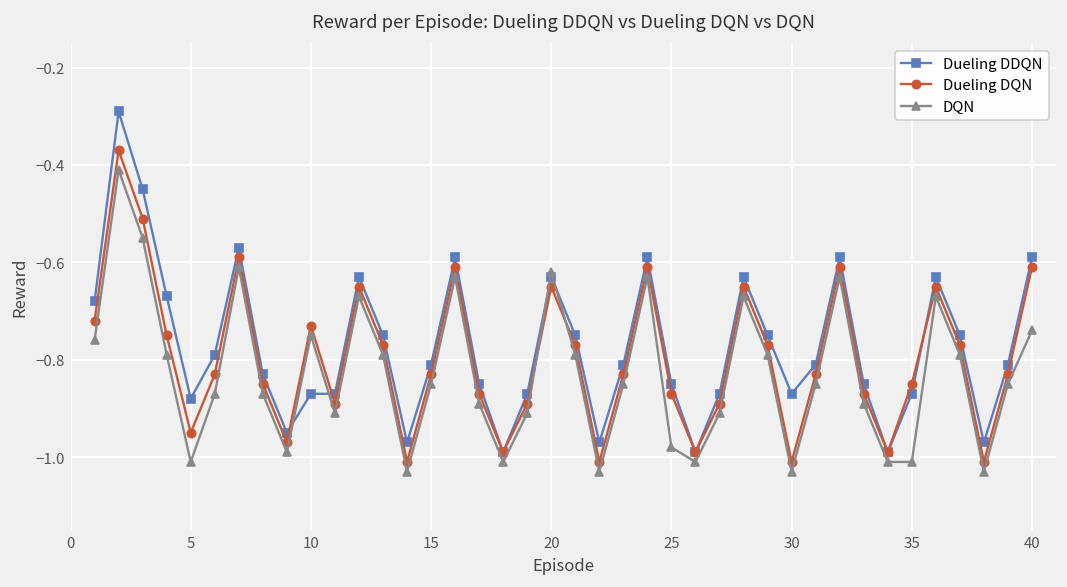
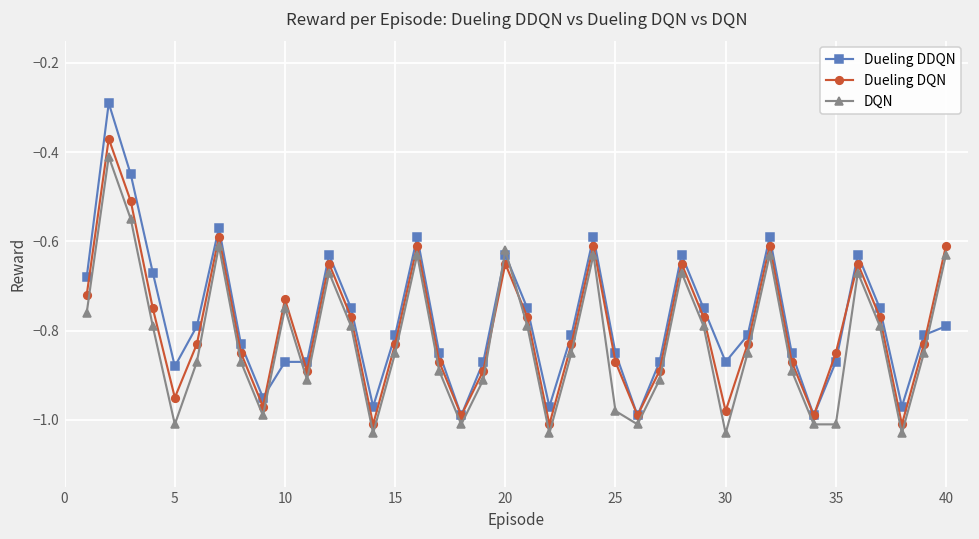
  {
    "Dueling DDQN": {
      "5": -0.88,
      "10": -0.87,
      "15": -0.81,
      "20": -0.63,
      "25": -0.85,
      "30": -0.87,
      "35": -0.87,
-     "40": -0.59
+     "40": -0.79
    },
    "Dueling DQN": {
      "5": -0.95,
      "10": -0.73,
      "15": -0.83,
      "20": -0.65,
      "25": -0.87,
-     "30": -1.01,
+     "30": -0.98,
      "35": -0.85,
      "40": -0.61
    },
    "DQN": {
      "5": -1.01,
      "10": -0.75,
      "15": -0.85,
      "20": -0.62,
      "25": -0.98,
      "30": -1.03,
      "35": -1.01,
-     "40": -0.74
+     "40": -0.63
    }
  }
